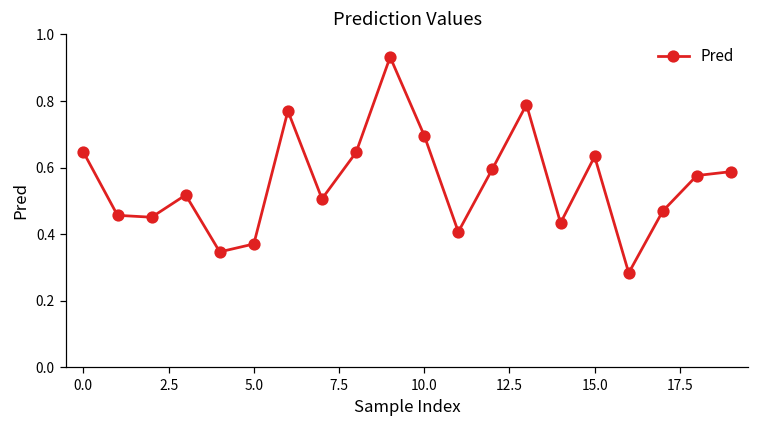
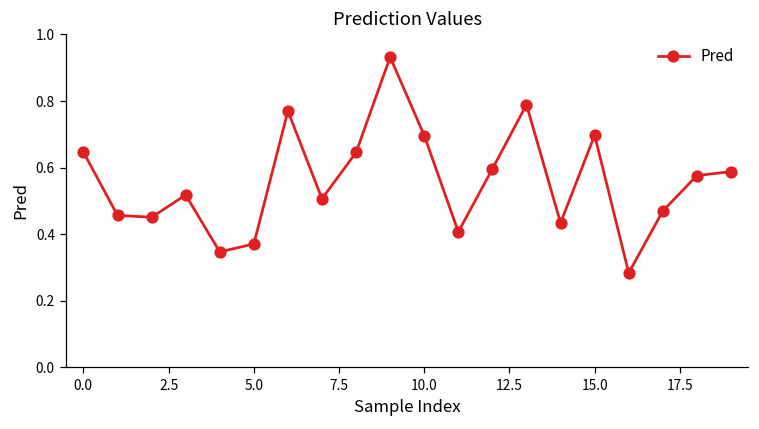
  {
    "0.0": 0.65,
    "5.0": 0.37,
    "10.0": 0.70,
-   "15.0": 0.63
+   "15.0": 0.70
  }
